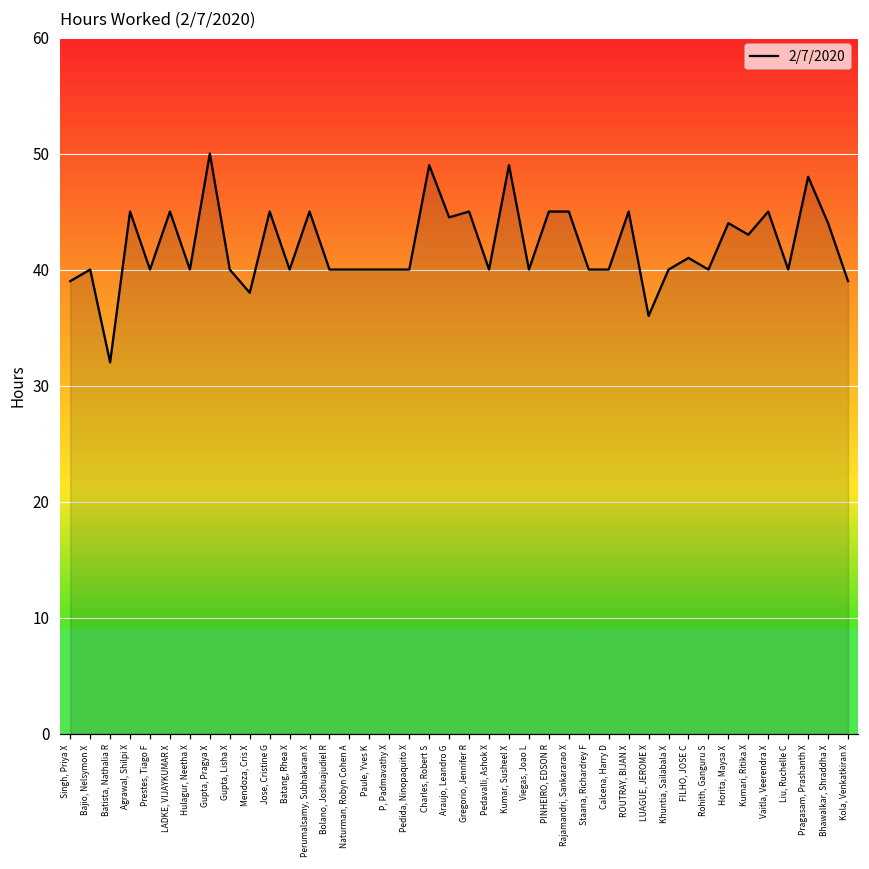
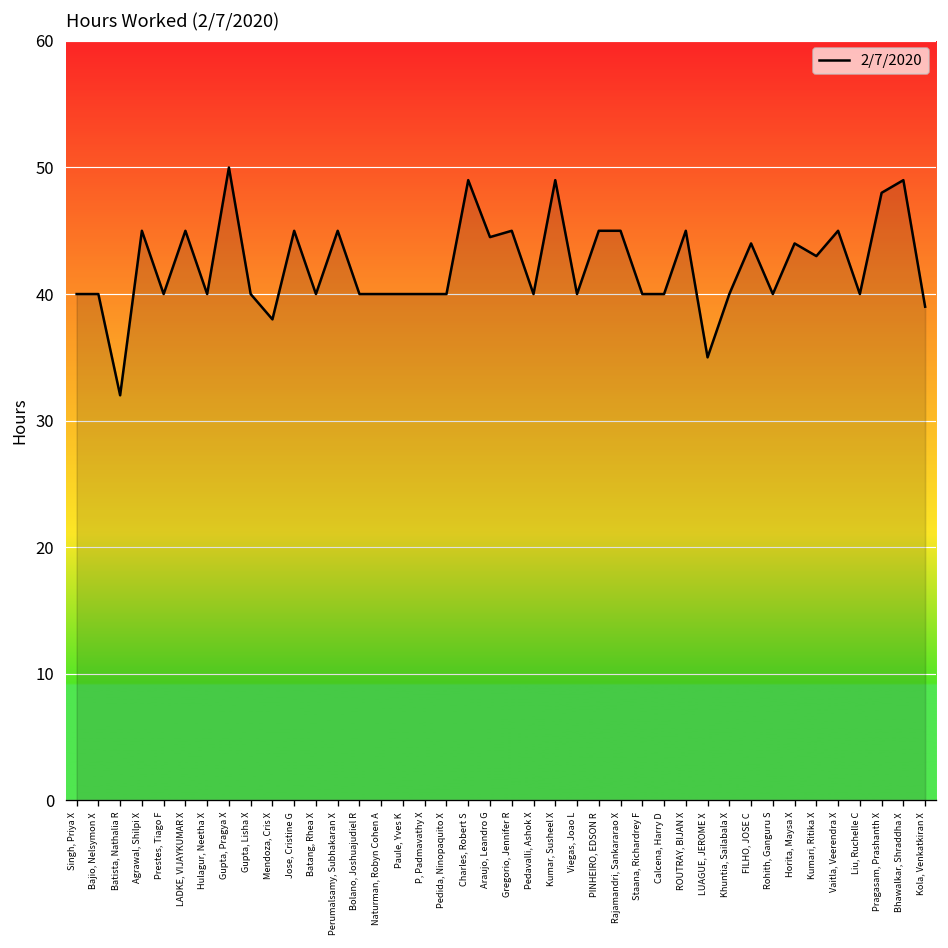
  {
-   "Singh, Priya X": 39,
+   "Singh, Priya X": 40,
    "Bajio, Nelsymon X": 40,
    "Batista, Nathalia R": 32,
    "Agrawal, Shilpi X": 45,
    "Prestes, Tiago F": 40,
    "LADKE, VIJAYKUMAR X": 45,
    "Hulagur, Neetha X": 40,
    "Gupta, Pragya X": 50,
    "Gupta, Lisha X": 40,
    "Mendoza, Cris X": 38,
    "Jose, Cristine G": 45,
    "Batang, Rhea X": 40,
    "Perumalsamy, Subhakaran X": 45,
    "Bolano, Joshuajudiel R": 40,
    "Naturman, Robyn Cohen A": 40,
    "Paule, Yves K": 40,
    "P, Padmavathy X": 40,
    "Pedida, Ninopaquito X": 40,
    "Charles, Robert S": 49,
    "Araujo, Leandro G": 44.5,
    "Gregorio, Jennifer R": 45,
    "Pedavalli, Ashok X": 40,
    "Kumar, Susheel X": 49,
    "Viegas, Joao L": 40,
    "PINHEIRO, EDSON R": 45,
    "Rajamandri, Sankararao X": 45,
    "Staana, Richardrey F": 40,
    "Calcena, Harry D": 40,
    "ROUTRAY, BIJAN X": 45,
-   "LUAGUE, JEROME X": 36,
+   "LUAGUE, JEROME X": 35,
    "Khuntia, Sailabala X": 40,
-   "FILHO, JOSE C": 41,
+   "FILHO, JOSE C": 44,
    "Rohith, Ganguru S": 40,
    "Horita, Maysa X": 44,
    "Kumari, Ritika X": 43,
    "Vaitla, Veerendra X": 45,
    "Liu, Ruchelle C": 40,
    "Pragasam, Prashanth X": 48,
-   "Bhawalkar, Shraddha X": 44,
+   "Bhawalkar, Shraddha X": 49,
    "Kola, Venkatkiran X": 39
  }
